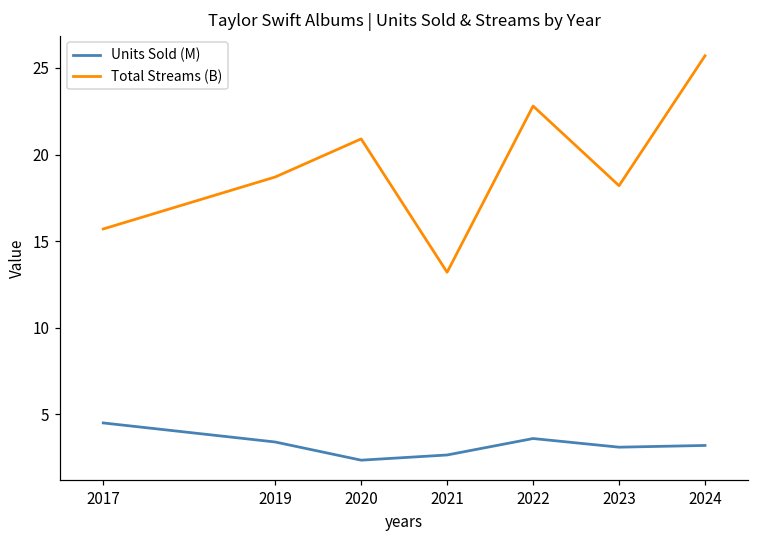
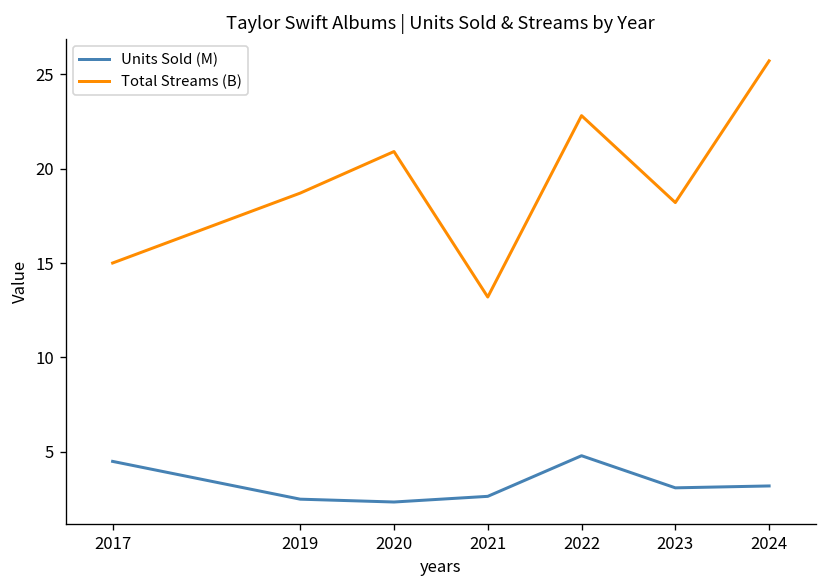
  {
    "Units Sold (M)": {
      "2017": 4.5,
-     "2019": 3.4,
+     "2019": 2.5,
      "2020": 2.4,
      "2021": 2.7,
-     "2022": 3.6,
+     "2022": 4.8,
      "2023": 3.1,
      "2024": 3.2
    },
    "Total Streams (B)": {
-     "2017": 15.7,
+     "2017": 15.0,
      "2019": 18.7,
      "2020": 20.9,
      "2021": 13.2,
      "2022": 22.8,
      "2023": 18.2,
      "2024": 25.7
    }
  }
